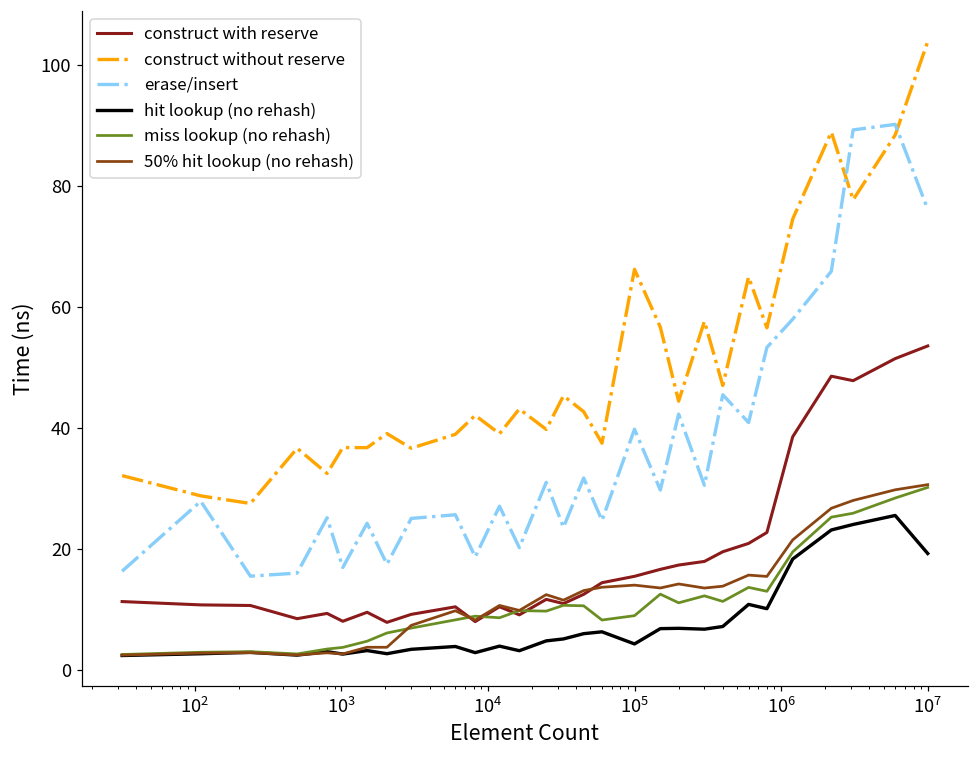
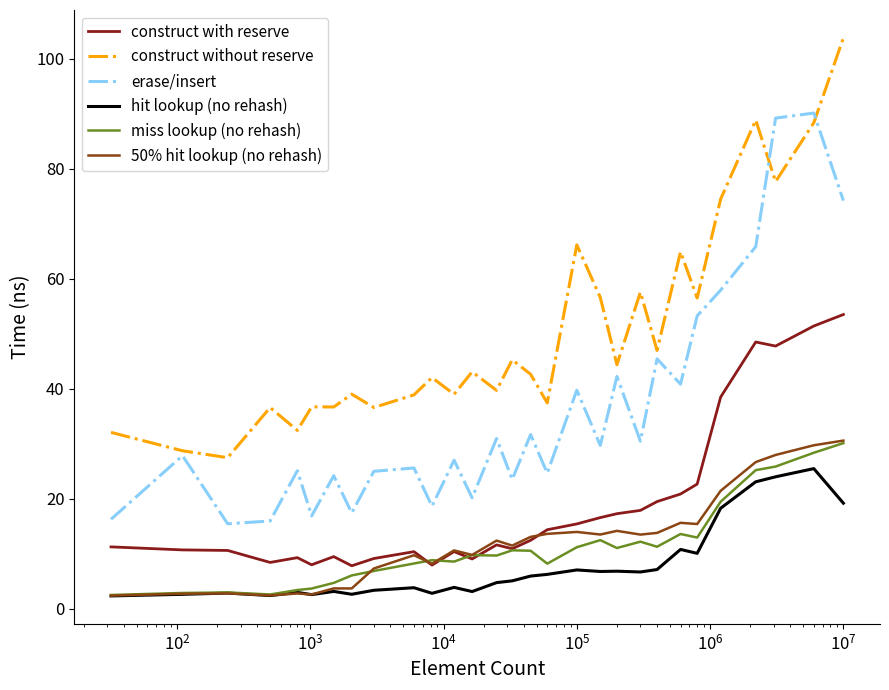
  {
    "construct without reserve": {
      "10^5": 66,
      "10^7": 104
    },
    "erase/insert": {
      "10^5": 40,
-     "10^7": 76
+     "10^7": 74
    },
    "hit lookup (no rehash)": {
-     "10^5": 4,
+     "10^5": 7,
      "10^7": 19
    },
    "miss lookup (no rehash)": {
-     "10^5": 9
+     "10^5": 11
    }
  }
